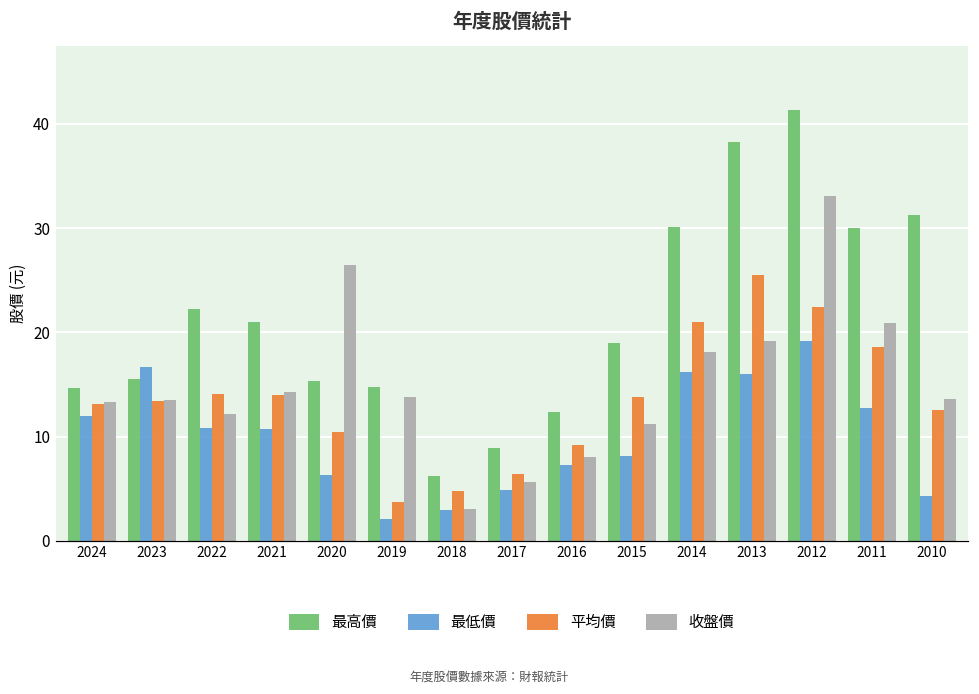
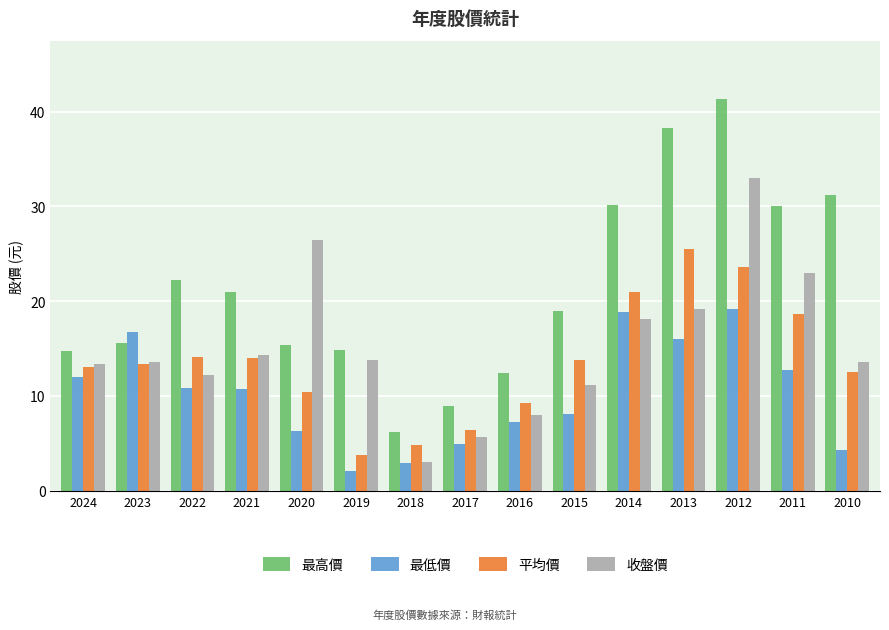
  {
    "最高價": {
      "2024": 15,
      "2023": 16,
      "2022": 22,
      "2021": 21,
      "2020": 15,
      "2019": 15,
      "2018": 6,
      "2017": 9,
      "2016": 12,
      "2015": 19,
      "2014": 30,
      "2013": 38,
      "2012": 41,
      "2011": 30,
      "2010": 31
    },
    "最低價": {
      "2024": 12,
      "2023": 17,
      "2022": 11,
      "2021": 11,
      "2020": 6,
      "2019": 2,
      "2018": 3,
      "2017": 5,
      "2016": 7,
      "2015": 8,
-     "2014": 16,
+     "2014": 19,
      "2013": 16,
      "2012": 19,
      "2011": 13,
      "2010": 4
    },
    "平均價": {
      "2024": 13,
      "2023": 13,
      "2022": 14,
      "2021": 14,
      "2020": 10,
      "2019": 4,
      "2018": 5,
      "2017": 6,
      "2016": 9,
      "2015": 14,
      "2014": 21,
      "2013": 26,
-     "2012": 22,
+     "2012": 24,
      "2011": 19,
      "2010": 13
    },
    "收盤價": {
      "2024": 13,
      "2023": 14,
      "2022": 12,
      "2021": 14,
      "2020": 26,
      "2019": 14,
      "2018": 3,
      "2017": 6,
      "2016": 8,
      "2015": 11,
      "2014": 18,
      "2013": 19,
      "2012": 33,
-     "2011": 21,
+     "2011": 23,
      "2010": 14
    }
  }
